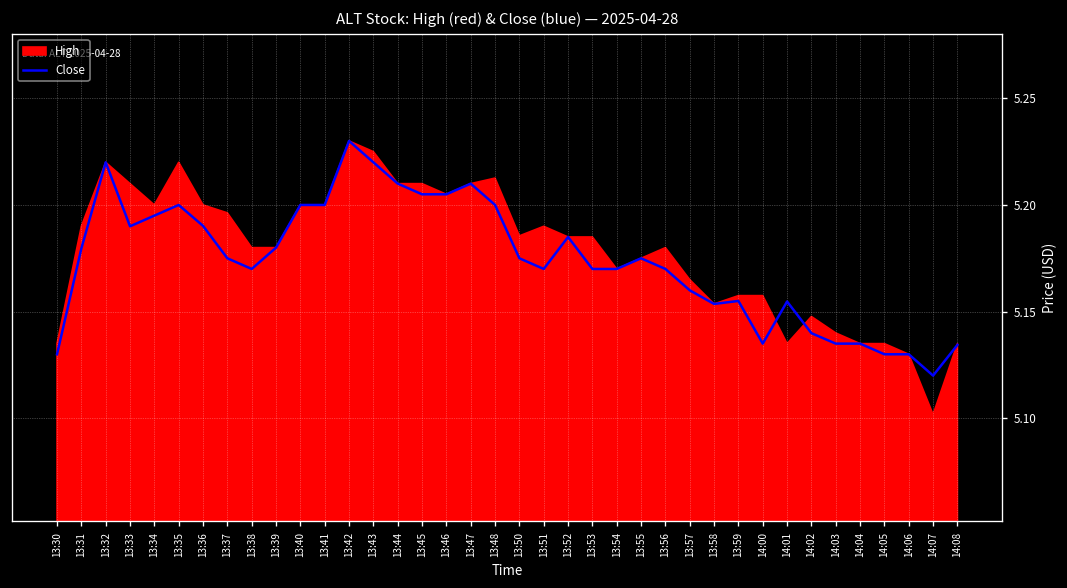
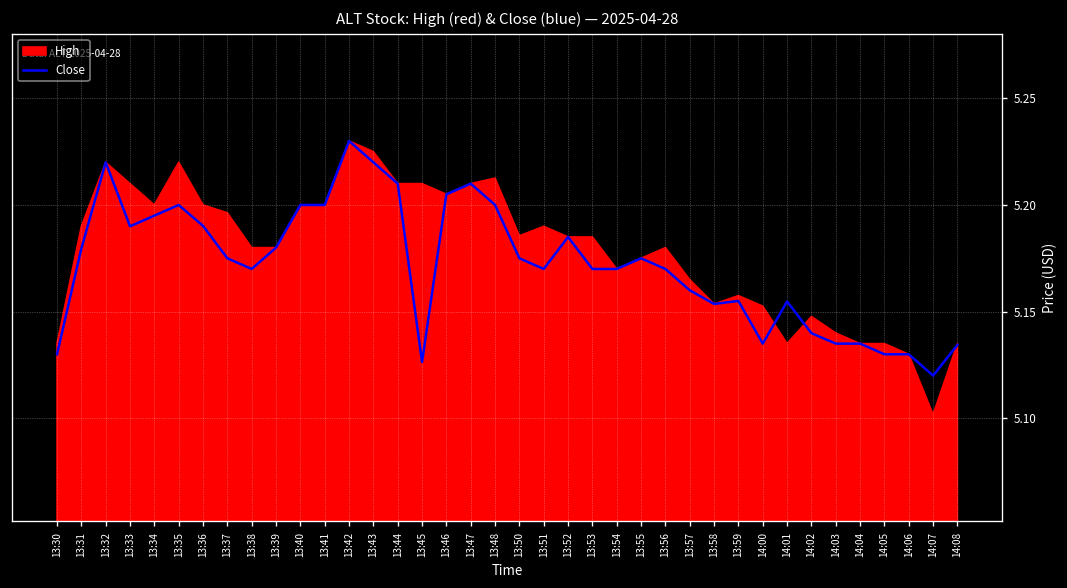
  {
    "Close": {
      "13:30": 5.130,
      "13:31": 5.180,
      "13:33": 5.190,
      "13:34": 5.195,
      "13:35": 5.200,
      "13:36": 5.190,
      "13:37": 5.175,
      "13:38": 5.170,
      "13:43": 5.220,
-     "13:45": 5.205,
+     "13:45": 5.126,
      "13:48": 5.200,
      "13:50": 5.175,
      "13:51": 5.170,
      "13:53": 5.170,
      "13:56": 5.170,
      "13:57": 5.160,
      "13:59": 5.155,
      "14:00": 5.135,
      "14:01": 5.155,
      "14:02": 5.140,
      "14:03": 5.135,
      "14:05": 5.130,
      "14:07": 5.120
    },
    "High": {
      "13:30": 5.135,
      "13:31": 5.190,
      "13:33": 5.210,
      "13:34": 5.200,
      "13:35": 5.220,
      "13:36": 5.200,
      "13:37": 5.196,
      "13:38": 5.180,
      "13:43": 5.225,
      "13:45": 5.210,
      "13:48": 5.213,
      "13:50": 5.186,
      "13:51": 5.190,
      "13:53": 5.185,
      "13:56": 5.180,
      "13:57": 5.165,
      "13:59": 5.157,
-     "14:00": 5.157,
+     "14:00": 5.153,
      "14:01": 5.135,
      "14:02": 5.148,
      "14:03": 5.140,
      "14:05": 5.135,
      "14:07": 5.102
    }
  }
